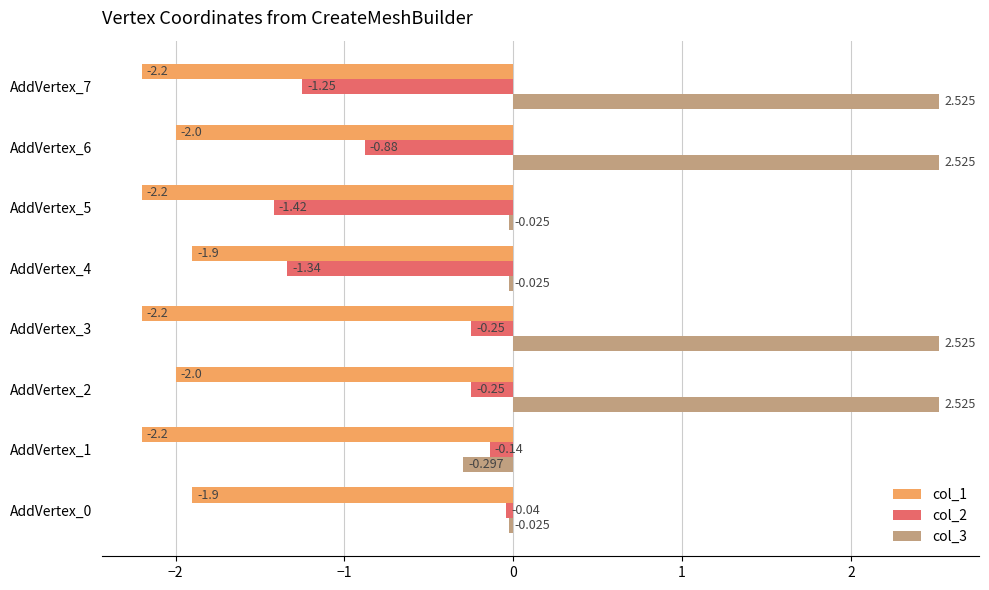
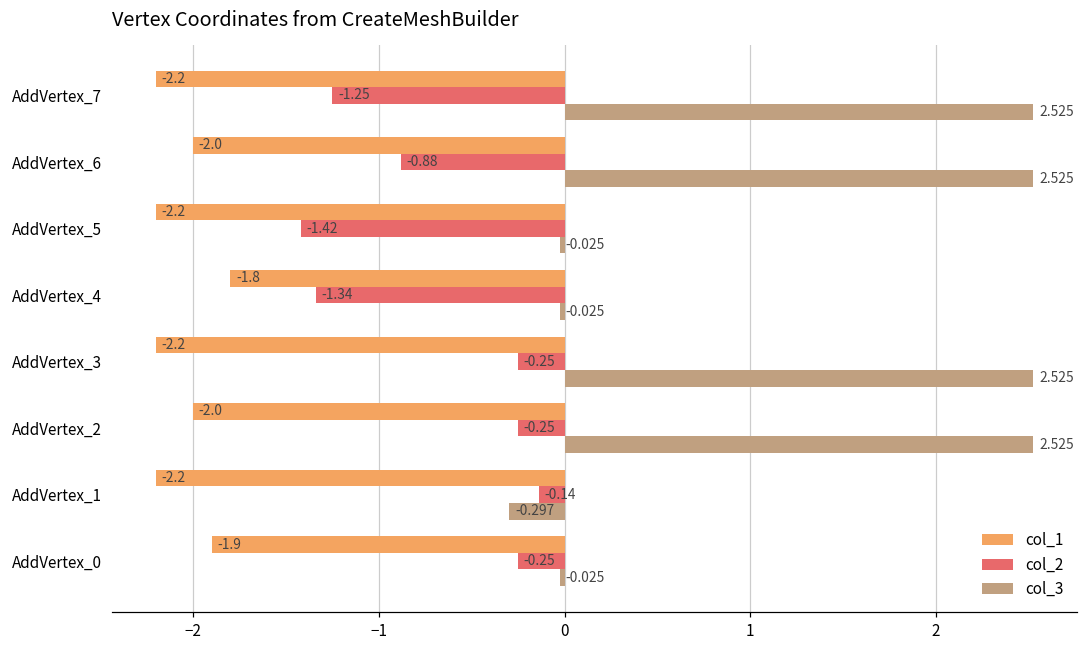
  {
    "col_1": {
      "AddVertex_7": -2.2,
      "AddVertex_6": -2.0,
      "AddVertex_5": -2.2,
-     "AddVertex_4": -1.9,
+     "AddVertex_4": -1.8,
      "AddVertex_3": -2.2,
      "AddVertex_2": -2.0,
      "AddVertex_1": -2.2,
      "AddVertex_0": -1.9
    },
    "col_2": {
      "AddVertex_7": -1.25,
      "AddVertex_6": -0.88,
      "AddVertex_5": -1.42,
      "AddVertex_4": -1.34,
      "AddVertex_3": -0.25,
      "AddVertex_2": -0.25,
      "AddVertex_1": -0.14,
-     "AddVertex_0": -0.04
+     "AddVertex_0": -0.25
    },
    "col_3": {
      "AddVertex_7": 2.525,
      "AddVertex_6": 2.525,
      "AddVertex_5": -0.025,
      "AddVertex_4": -0.025,
      "AddVertex_3": 2.525,
      "AddVertex_2": 2.525,
      "AddVertex_1": -0.297,
      "AddVertex_0": -0.025
    }
  }
